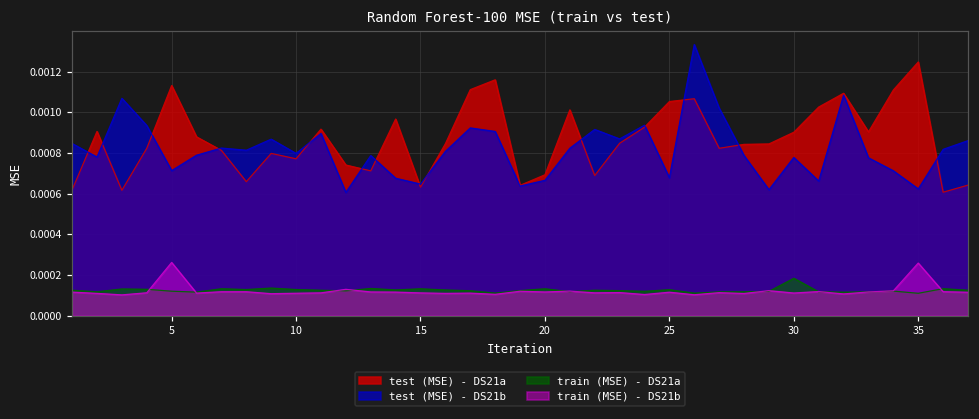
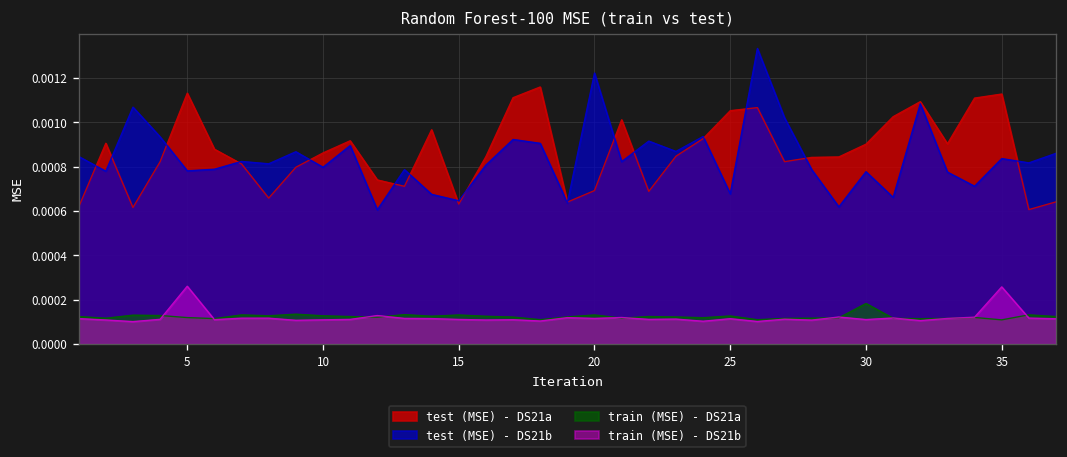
  {
    "test (MSE) - DS21a": {
      "5": 0.00113,
-     "10": 0.00077,
+     "10": 0.00086,
      "15": 0.00063,
      "20": 0.00069,
      "25": 0.00105,
      "30": 0.00090,
-     "35": 0.00125
+     "35": 0.00113
    },
    "test (MSE) - DS21b": {
-     "5": 0.00071,
+     "5": 0.00078,
      "10": 0.00080,
      "15": 0.00065,
-     "20": 0.00066,
+     "20": 0.00122,
      "25": 0.00068,
      "30": 0.00078,
-     "35": 0.00062
+     "35": 0.00084
    },
    "train (MSE) - DS21a": {
      "5": 0.00012,
      "10": 0.00013,
      "15": 0.00013,
      "20": 0.00013,
      "30": 0.00018,
      "35": 0.00011
    },
    "train (MSE) - DS21b": {
      "5": 0.00026,
      "10": 0.00011,
      "15": 0.00011,
      "20": 0.00012,
      "30": 0.00011,
      "35": 0.00026
    }
  }
